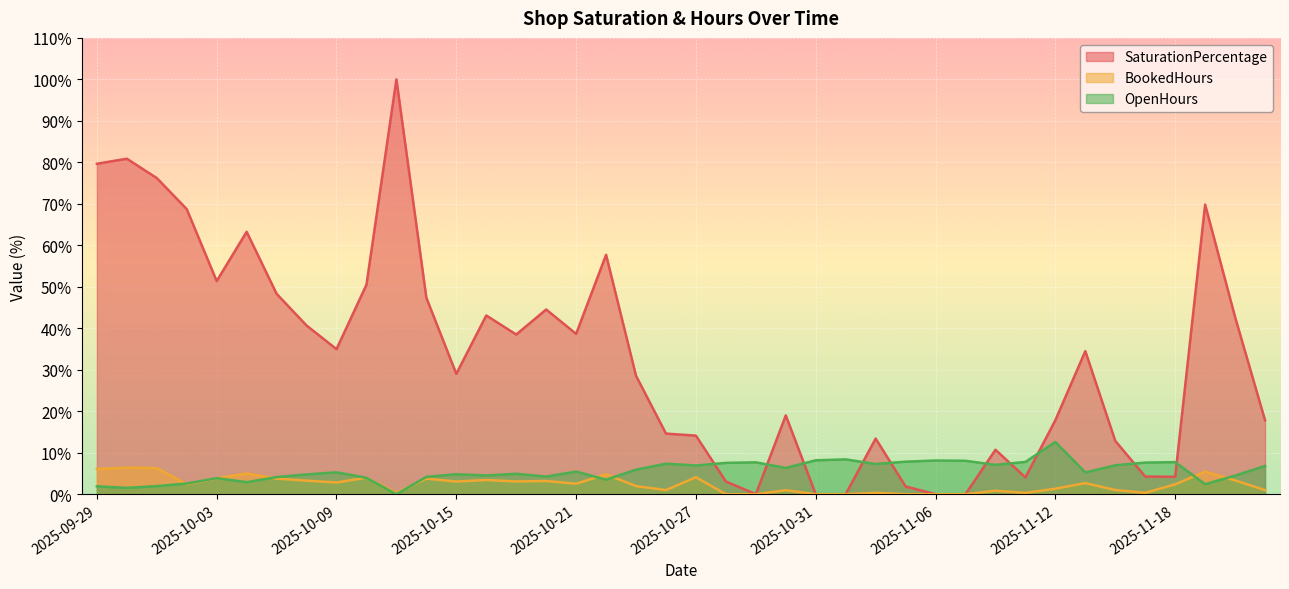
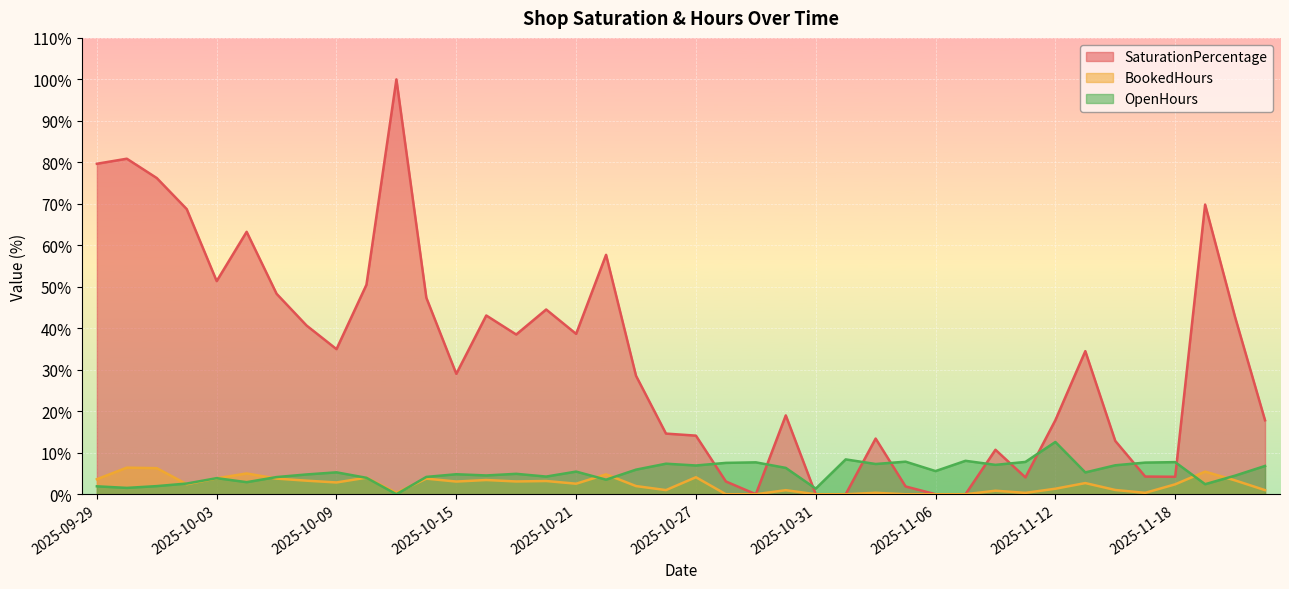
  {
    "SaturationPercentage": {
      "2025-09-29": "80%",
      "2025-10-03": "51%",
      "2025-10-09": "35%",
      "2025-10-15": "29%",
      "2025-10-21": "39%",
      "2025-10-27": "14%",
      "2025-11-12": "18%",
      "2025-11-18": "4%"
    },
    "BookedHours": {
-     "2025-09-29": "6%",
+     "2025-09-29": "4%",
      "2025-10-09": "3%",
      "2025-10-15": "3%",
      "2025-10-21": "3%",
      "2025-10-27": "4%",
      "2025-11-12": "1%",
      "2025-11-18": "2%"
    },
    "OpenHours": {
      "2025-09-29": "2%",
      "2025-10-09": "5%",
      "2025-10-15": "5%",
      "2025-10-21": "5%",
      "2025-10-27": "7%",
-     "2025-10-31": "8%",
-     "2025-11-06": "8%",
+     "2025-10-31": "1%",
+     "2025-11-06": "6%",
      "2025-11-12": "13%",
      "2025-11-18": "8%"
    }
  }
